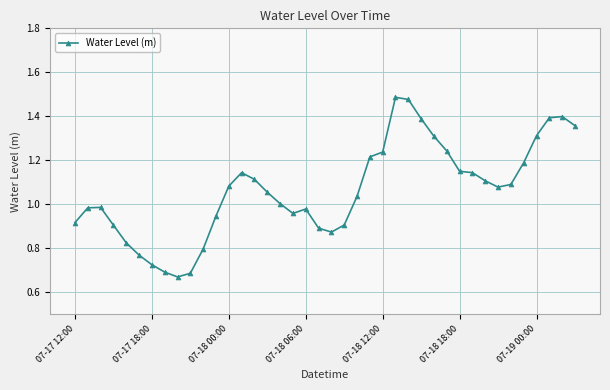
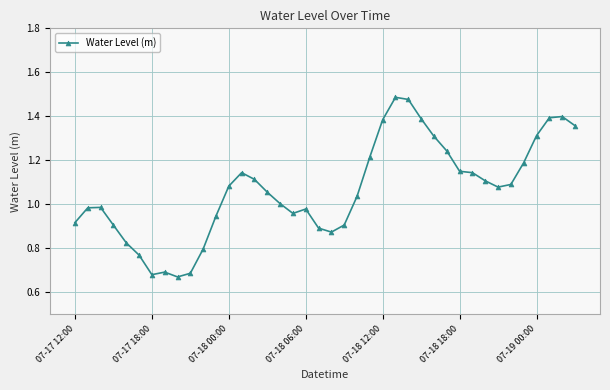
  {
    "07-17 12:00": 0.92,
-   "07-17 18:00": 0.73,
+   "07-17 18:00": 0.68,
    "07-18 00:00": 1.08,
    "07-18 06:00": 0.98,
-   "07-18 12:00": 1.24,
+   "07-18 12:00": 1.38,
    "07-18 18:00": 1.15,
    "07-19 00:00": 1.31
  }
